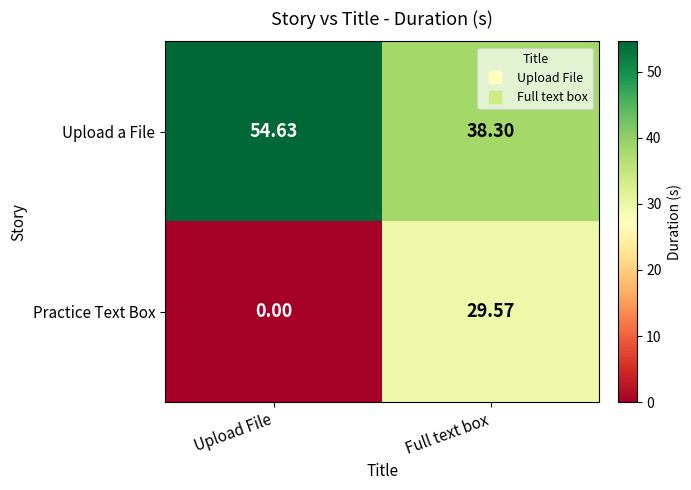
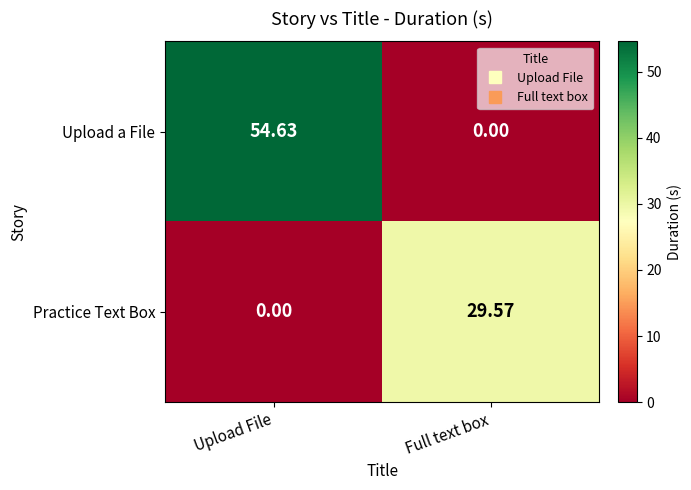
  {
    "Upload a File": {
      "Upload File": 54.63,
-     "Full text box": 38.30
+     "Full text box": 0.00
    },
    "Practice Text Box": {
      "Upload File": 0.00,
      "Full text box": 29.57
    }
  }
